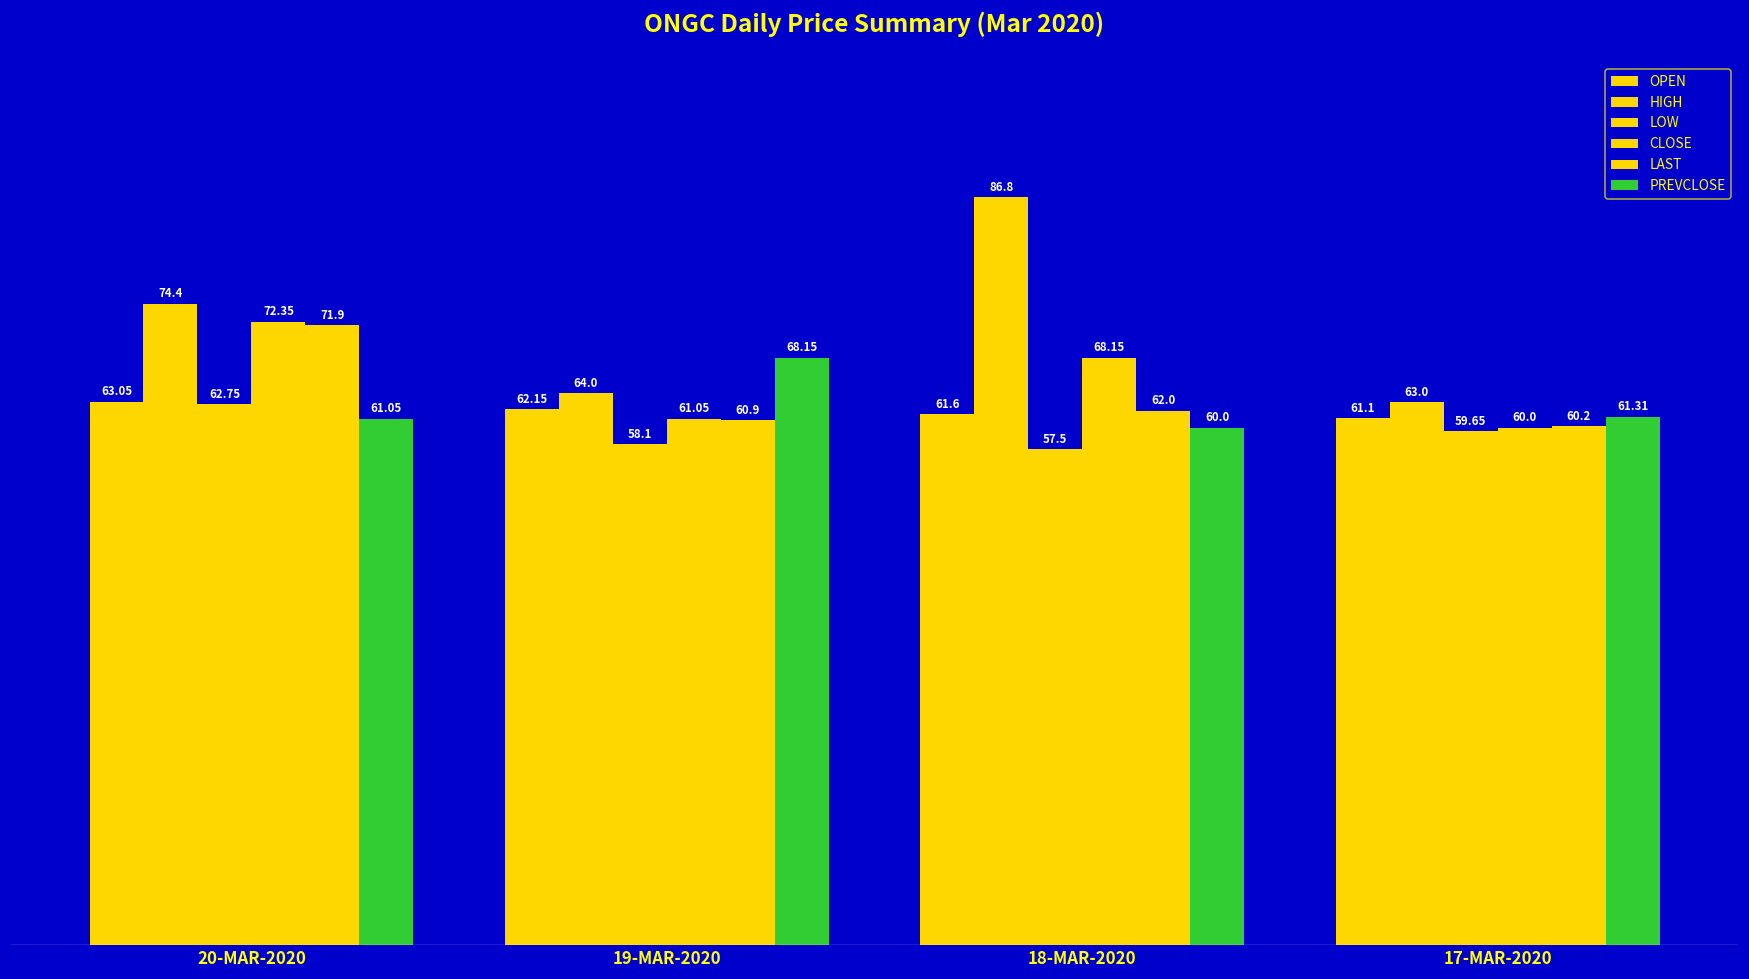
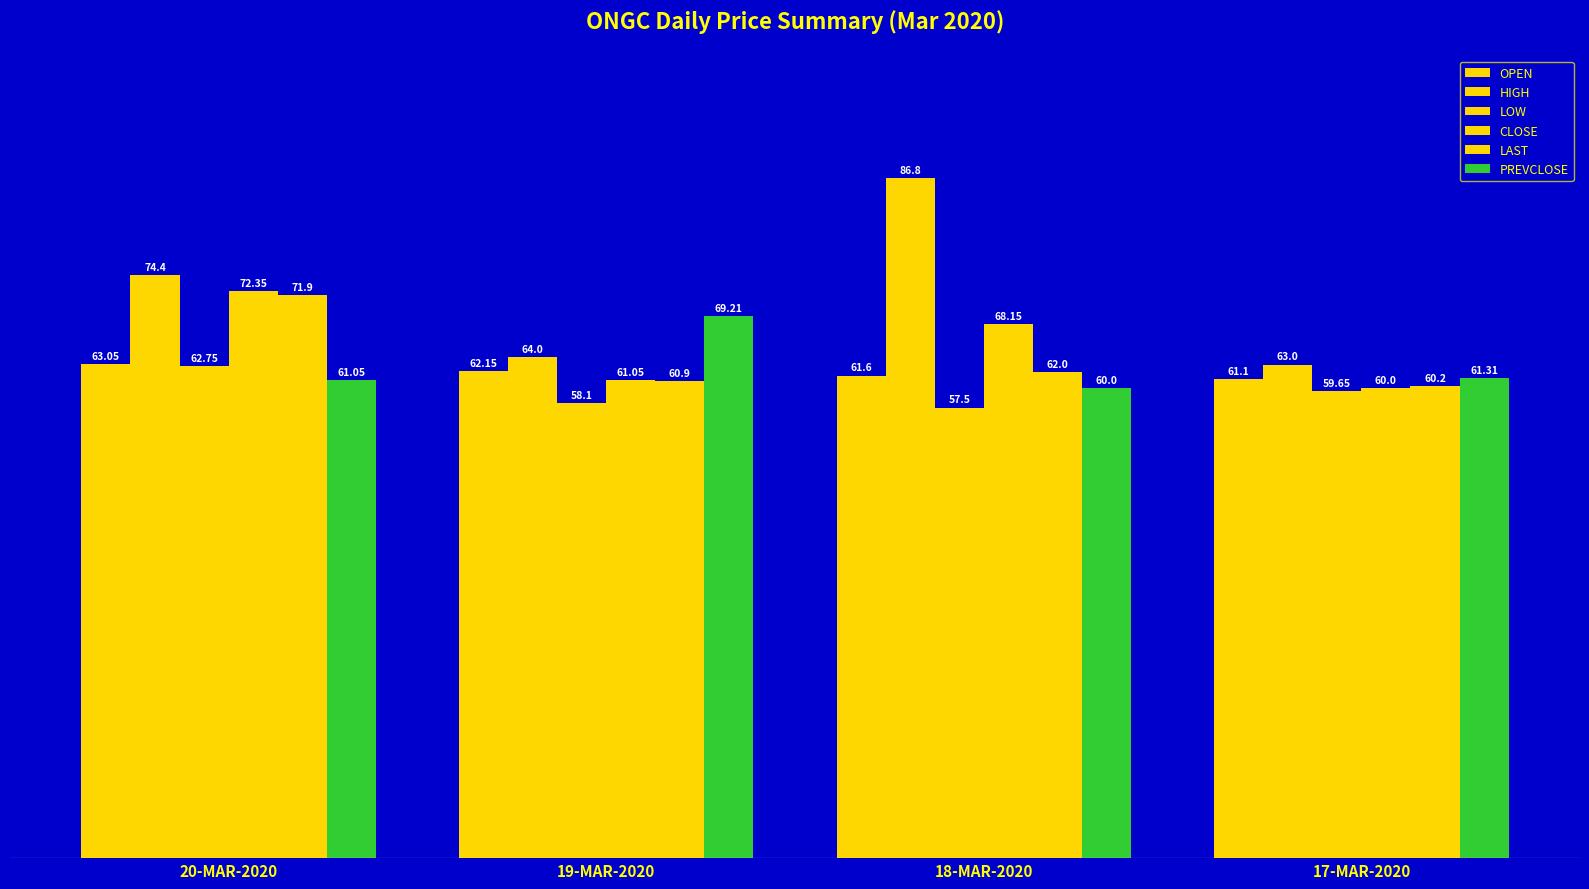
  {
    "PREVCLOSE": {
      "20-MAR-2020": 61.05,
-     "19-MAR-2020": 68.15,
+     "19-MAR-2020": 69.21,
      "18-MAR-2020": 60.0,
      "17-MAR-2020": 61.31
    }
  }
